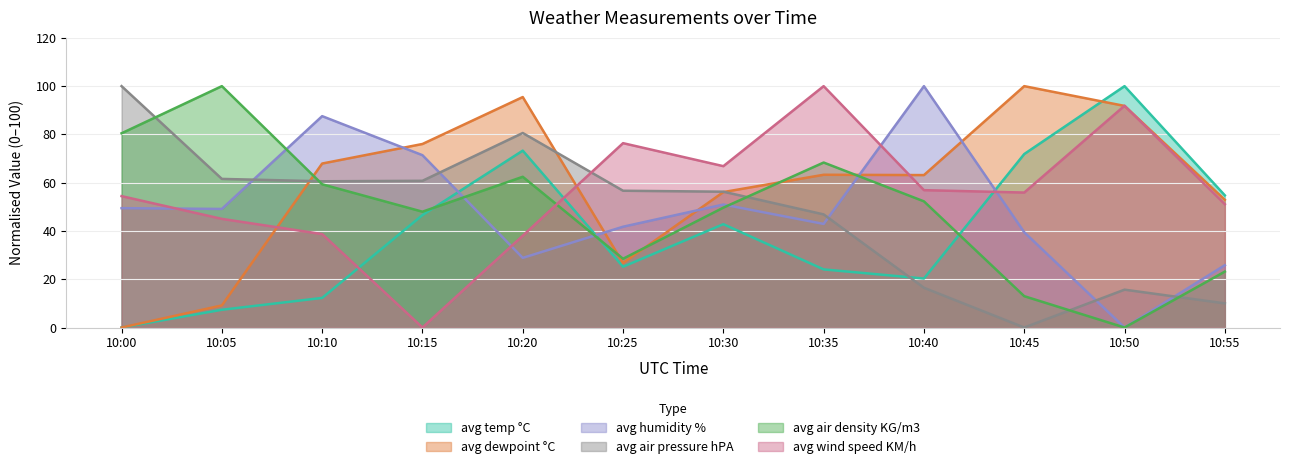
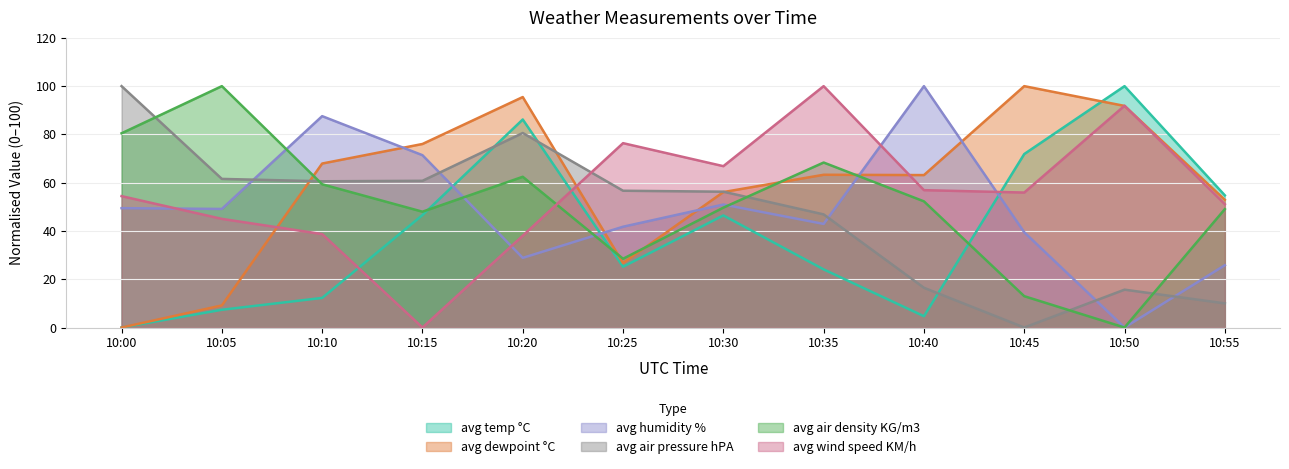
  {
    "avg temp °C": {
      "10:05": 7,
      "10:10": 12,
      "10:15": 47,
-     "10:20": 73,
+     "10:20": 86,
      "10:25": 25,
-     "10:30": 43,
+     "10:30": 46,
      "10:35": 24,
-     "10:40": 20,
+     "10:40": 5,
      "10:45": 72,
      "10:50": 100,
      "10:55": 55
    },
    "avg air density KG/m3": {
      "10:00": 80,
      "10:05": 100,
      "10:10": 59,
      "10:15": 48,
      "10:20": 62,
      "10:25": 28,
      "10:30": 50,
      "10:35": 68,
      "10:40": 52,
      "10:45": 13,
-     "10:55": 23
+     "10:55": 49
    }
  }
